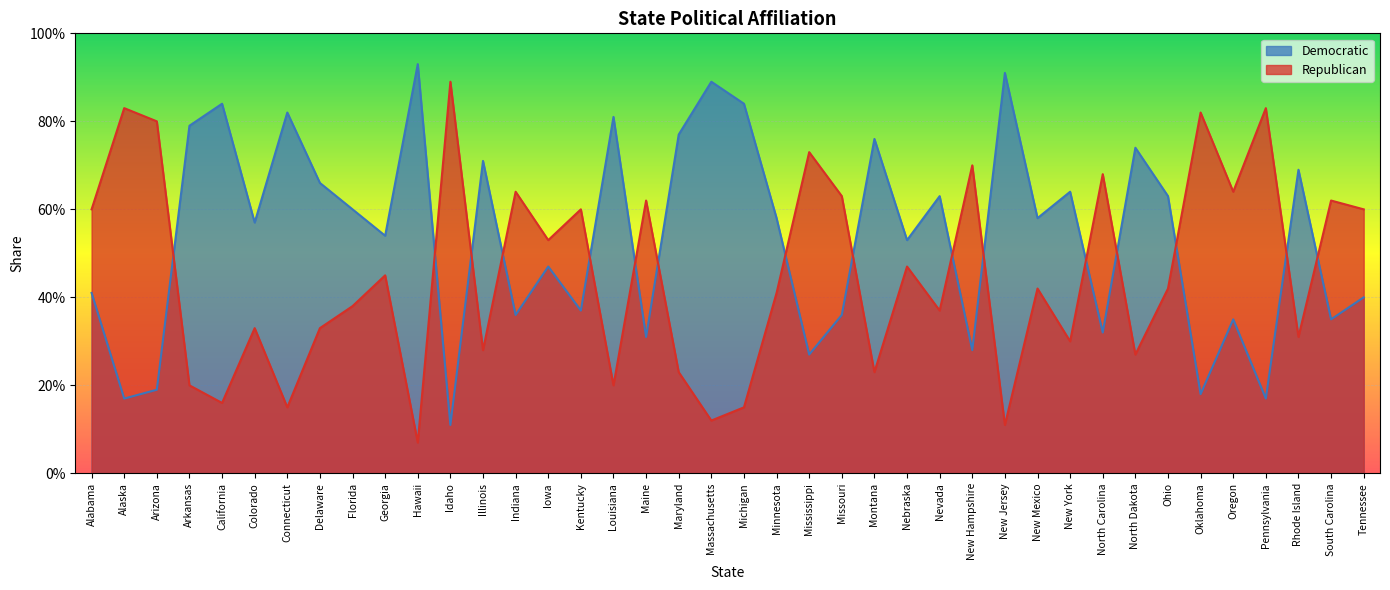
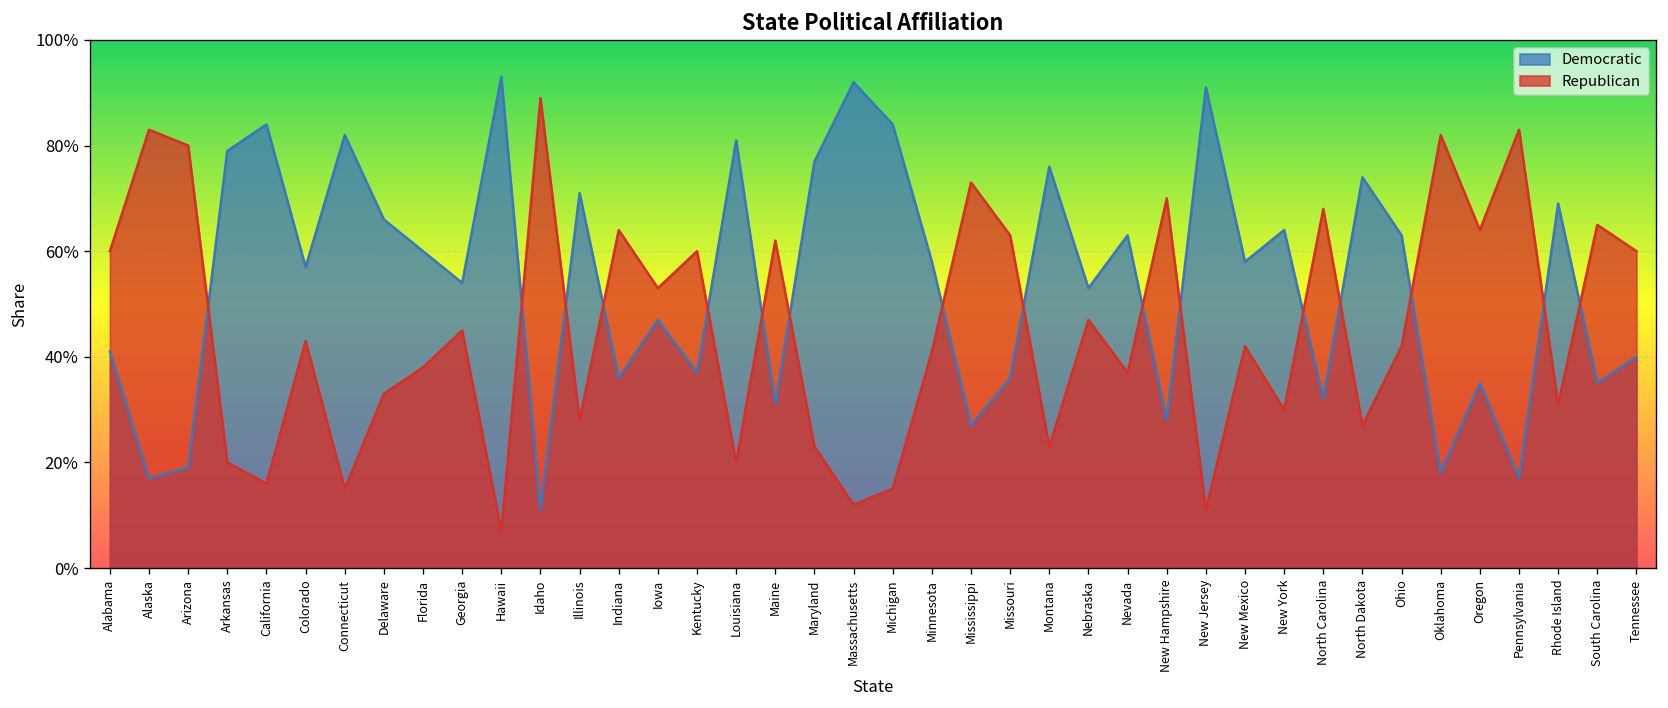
  {
    "Democratic": {
      "Alabama": "41%",
      "Alaska": "17%",
      "Arizona": "19%",
      "Arkansas": "79%",
      "California": "84%",
      "Colorado": "57%",
      "Connecticut": "82%",
      "Delaware": "66%",
      "Florida": "60%",
      "Georgia": "54%",
      "Hawaii": "93%",
      "Idaho": "11%",
      "Illinois": "71%",
      "Indiana": "36%",
      "Iowa": "47%",
      "Kentucky": "37%",
      "Louisiana": "81%",
      "Maine": "31%",
      "Maryland": "77%",
-     "Massachusetts": "89%",
+     "Massachusetts": "92%",
      "Michigan": "84%",
      "Minnesota": "58%",
      "Mississippi": "27%",
      "Missouri": "36%",
      "Montana": "76%",
      "Nebraska": "53%",
      "Nevada": "63%",
      "New Hampshire": "28%",
      "New Jersey": "91%",
      "New Mexico": "58%",
      "New York": "64%",
      "North Carolina": "32%",
      "North Dakota": "74%",
      "Ohio": "63%",
      "Oklahoma": "18%",
      "Oregon": "35%",
      "Pennsylvania": "17%",
      "Rhode Island": "69%",
      "South Carolina": "35%",
      "Tennessee": "40%"
    },
    "Republican": {
      "Alabama": "60%",
      "Alaska": "83%",
      "Arizona": "80%",
      "Arkansas": "20%",
      "California": "16%",
-     "Colorado": "33%",
+     "Colorado": "43%",
      "Connecticut": "15%",
      "Delaware": "33%",
      "Florida": "38%",
      "Georgia": "45%",
      "Hawaii": "7%",
      "Idaho": "89%",
      "Illinois": "28%",
      "Indiana": "64%",
      "Iowa": "53%",
      "Kentucky": "60%",
      "Louisiana": "20%",
      "Maine": "62%",
      "Maryland": "23%",
      "Massachusetts": "12%",
      "Michigan": "15%",
      "Minnesota": "41%",
      "Mississippi": "73%",
      "Missouri": "63%",
      "Montana": "23%",
      "Nebraska": "47%",
      "Nevada": "37%",
      "New Hampshire": "70%",
      "New Jersey": "11%",
      "New Mexico": "42%",
      "New York": "30%",
      "North Carolina": "68%",
      "North Dakota": "27%",
      "Ohio": "42%",
      "Oklahoma": "82%",
      "Oregon": "64%",
      "Pennsylvania": "83%",
      "Rhode Island": "31%",
-     "South Carolina": "62%",
+     "South Carolina": "65%",
      "Tennessee": "60%"
    }
  }
